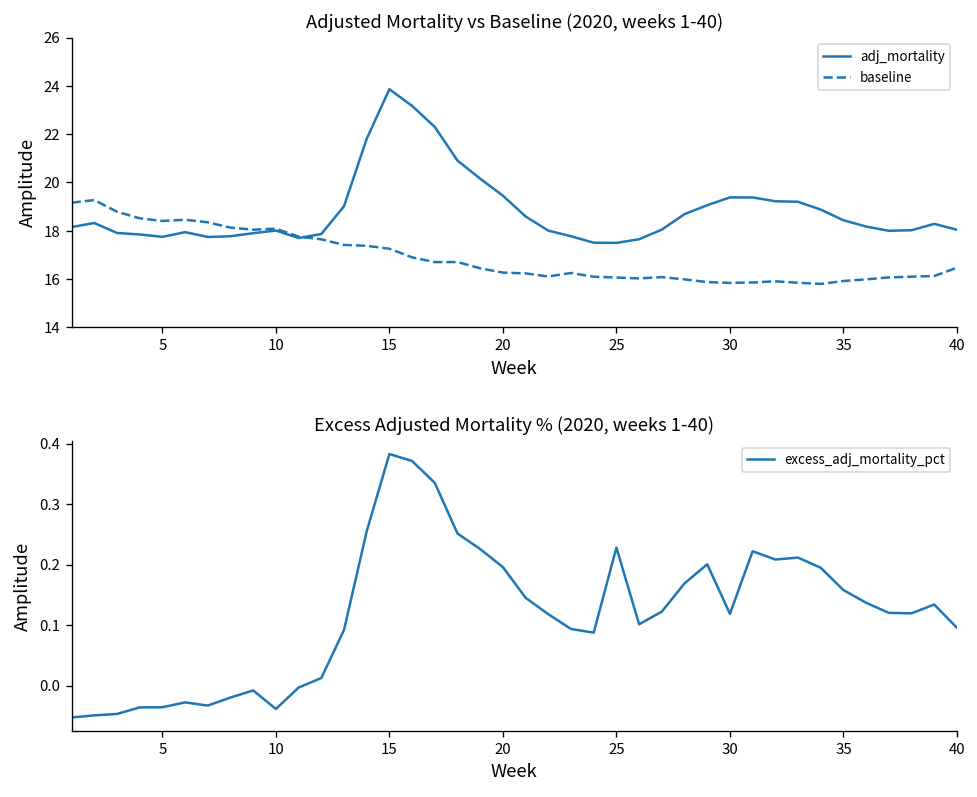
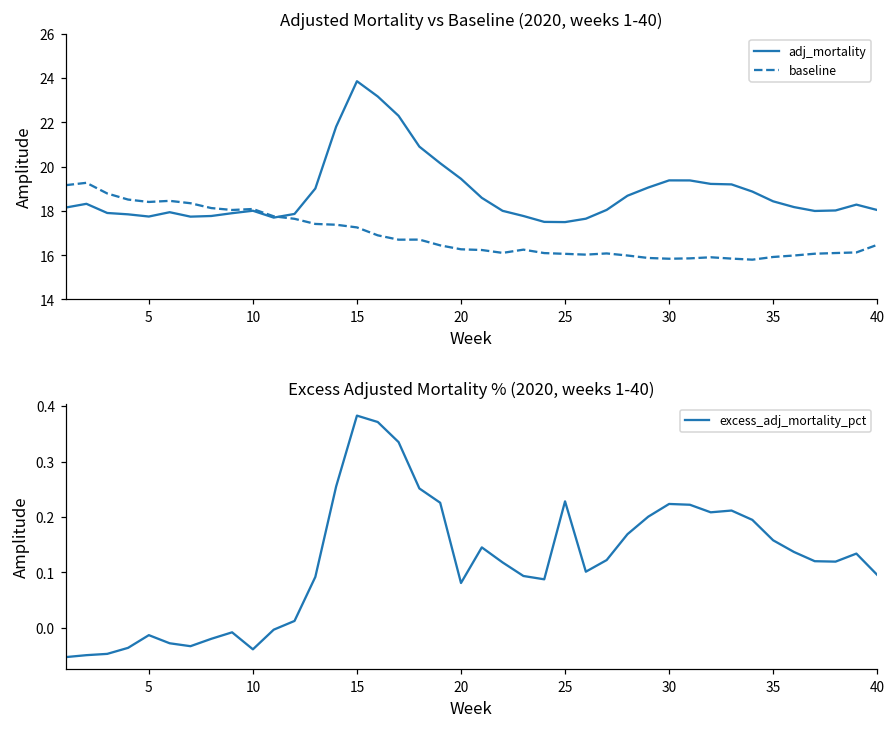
  {
    "Excess Adjusted Mortality % (2020, weeks 1-40)": {
-     "5": -0.04,
+     "5": -0.01,
      "10": -0.04,
      "15": 0.38,
-     "20": 0.20,
+     "20": 0.08,
      "25": 0.23,
-     "30": 0.12,
+     "30": 0.22,
      "35": 0.16,
      "40": 0.10
    }
  }
